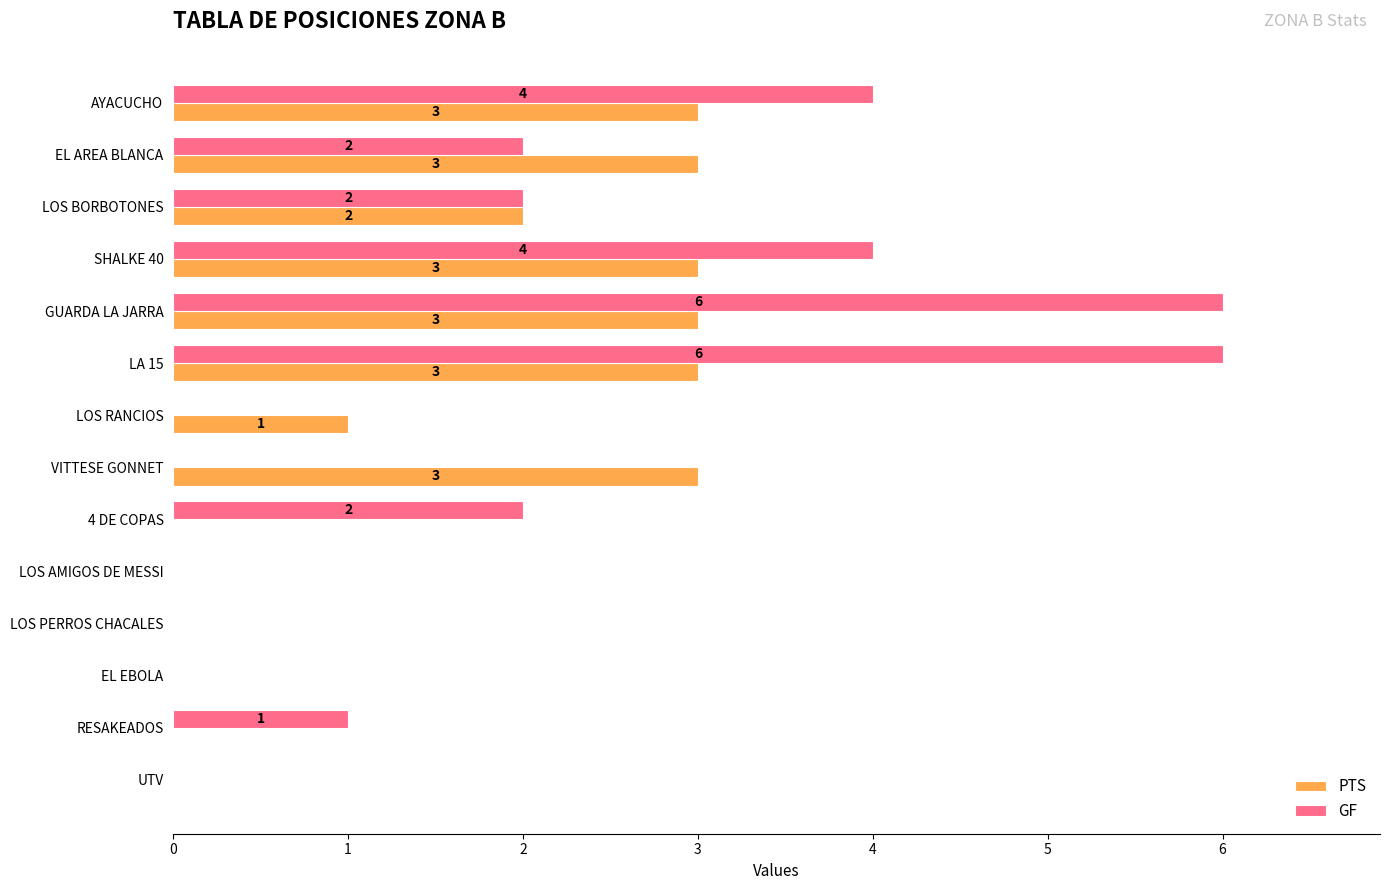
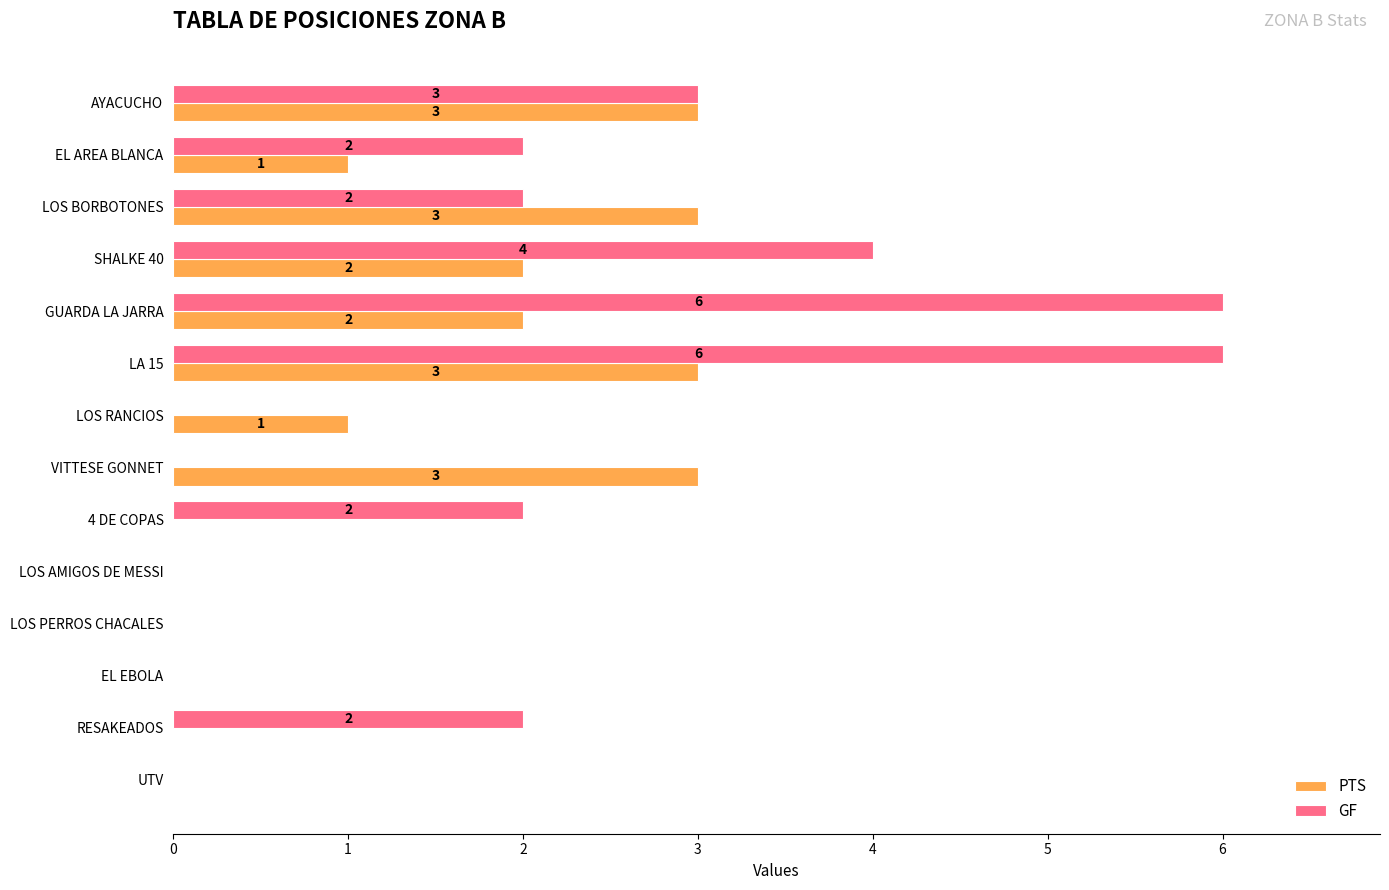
  {
    "PTS": {
      "AYACUCHO": 3,
-     "EL AREA BLANCA": 3,
-     "LOS BORBOTONES": 2,
-     "SHALKE 40": 3,
-     "GUARDA LA JARRA": 3,
+     "EL AREA BLANCA": 1,
+     "LOS BORBOTONES": 3,
+     "SHALKE 40": 2,
+     "GUARDA LA JARRA": 2,
      "LA 15": 3,
      "LOS RANCIOS": 1,
      "VITTESE GONNET": 3
    },
    "GF": {
-     "AYACUCHO": 4,
+     "AYACUCHO": 3,
      "EL AREA BLANCA": 2,
      "LOS BORBOTONES": 2,
      "SHALKE 40": 4,
      "GUARDA LA JARRA": 6,
      "LA 15": 6,
      "4 DE COPAS": 2,
-     "RESAKEADOS": 1
+     "RESAKEADOS": 2
    }
  }
